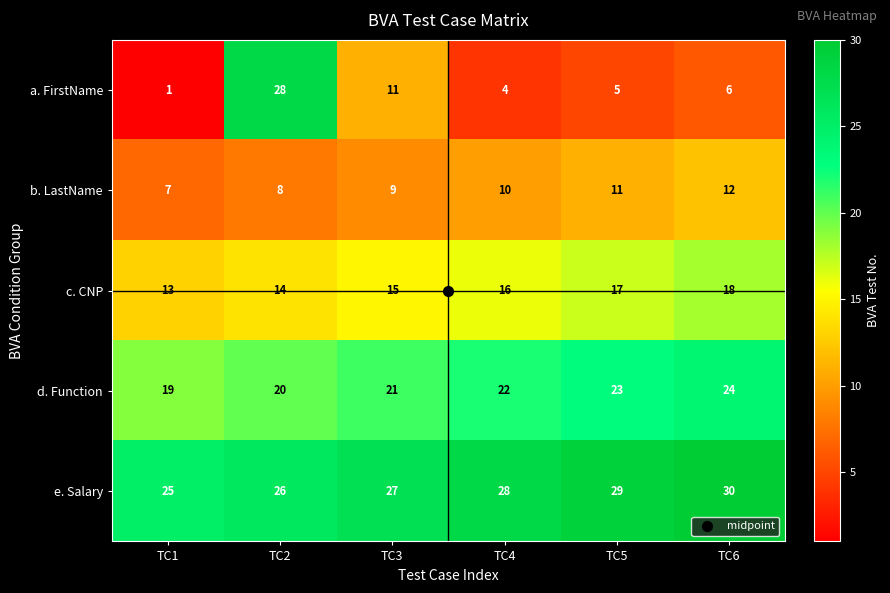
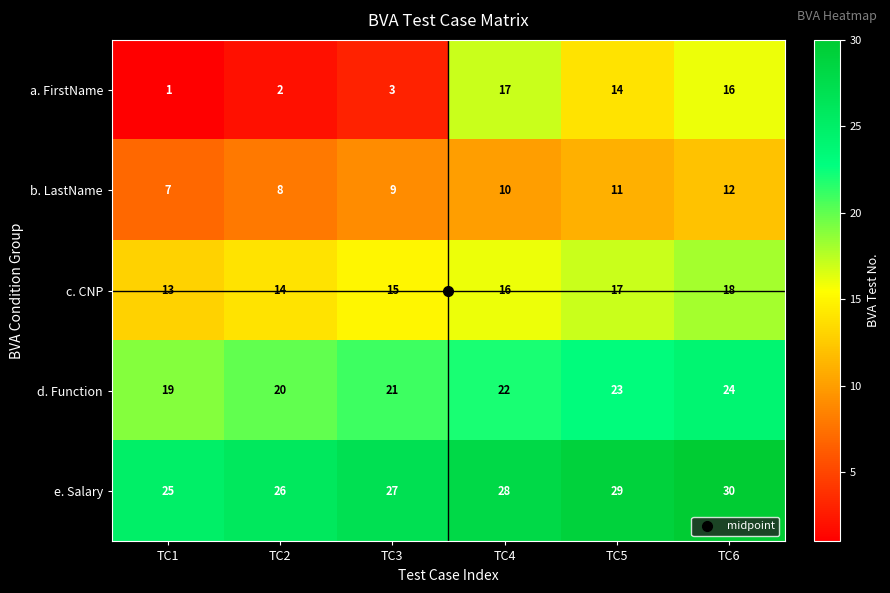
  {
    "a. FirstName": {
      "TC1": 1,
-     "TC2": 28,
-     "TC3": 11,
-     "TC4": 4,
-     "TC5": 5,
-     "TC6": 6
+     "TC2": 2,
+     "TC3": 3,
+     "TC4": 17,
+     "TC5": 14,
+     "TC6": 16
    },
    "b. LastName": {
      "TC1": 7,
      "TC2": 8,
      "TC3": 9,
      "TC4": 10,
      "TC5": 11,
      "TC6": 12
    },
    "c. CNP": {
      "TC1": 13,
      "TC2": 14,
      "TC3": 15,
      "TC4": 16,
      "TC5": 17,
      "TC6": 18
    },
    "d. Function": {
      "TC1": 19,
      "TC2": 20,
      "TC3": 21,
      "TC4": 22,
      "TC5": 23,
      "TC6": 24
    },
    "e. Salary": {
      "TC1": 25,
      "TC2": 26,
      "TC3": 27,
      "TC4": 28,
      "TC5": 29,
      "TC6": 30
    }
  }
